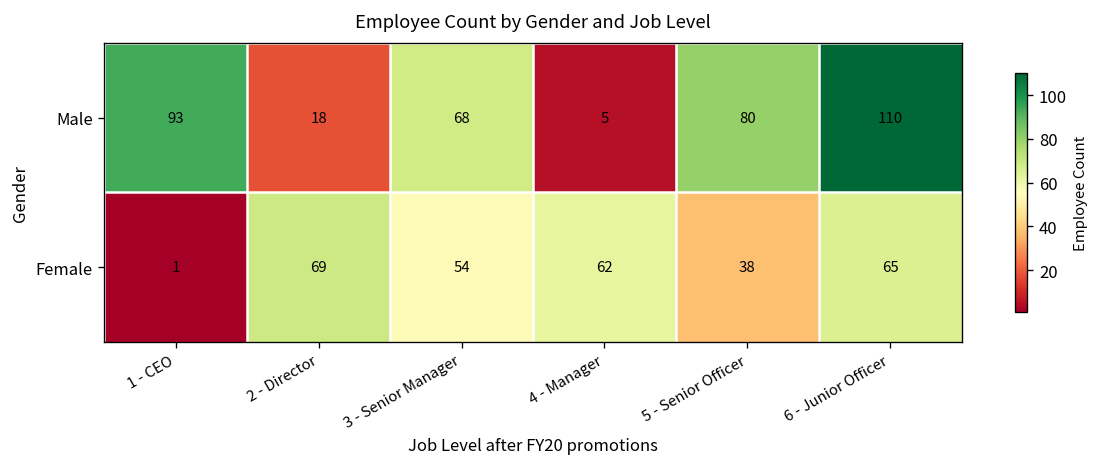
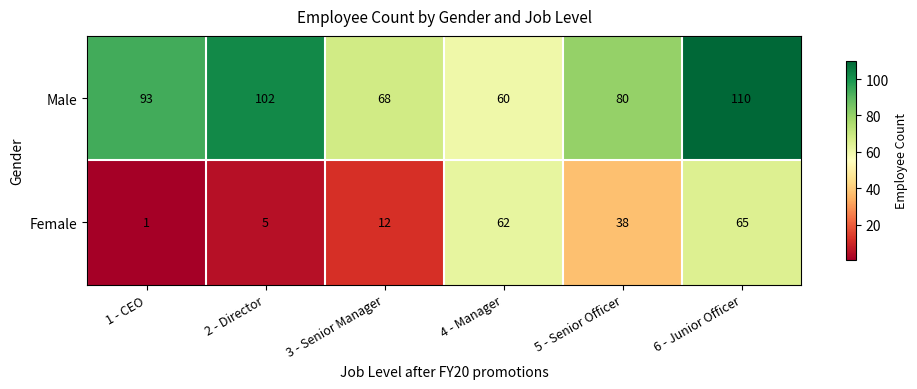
  {
    "Male": {
      "1 - CEO": 93,
-     "2 - Director": 18,
+     "2 - Director": 102,
      "3 - Senior Manager": 68,
-     "4 - Manager": 5,
+     "4 - Manager": 60,
      "5 - Senior Officer": 80,
      "6 - Junior Officer": 110
    },
    "Female": {
      "1 - CEO": 1,
-     "2 - Director": 69,
-     "3 - Senior Manager": 54,
+     "2 - Director": 5,
+     "3 - Senior Manager": 12,
      "4 - Manager": 62,
      "5 - Senior Officer": 38,
      "6 - Junior Officer": 65
    }
  }
